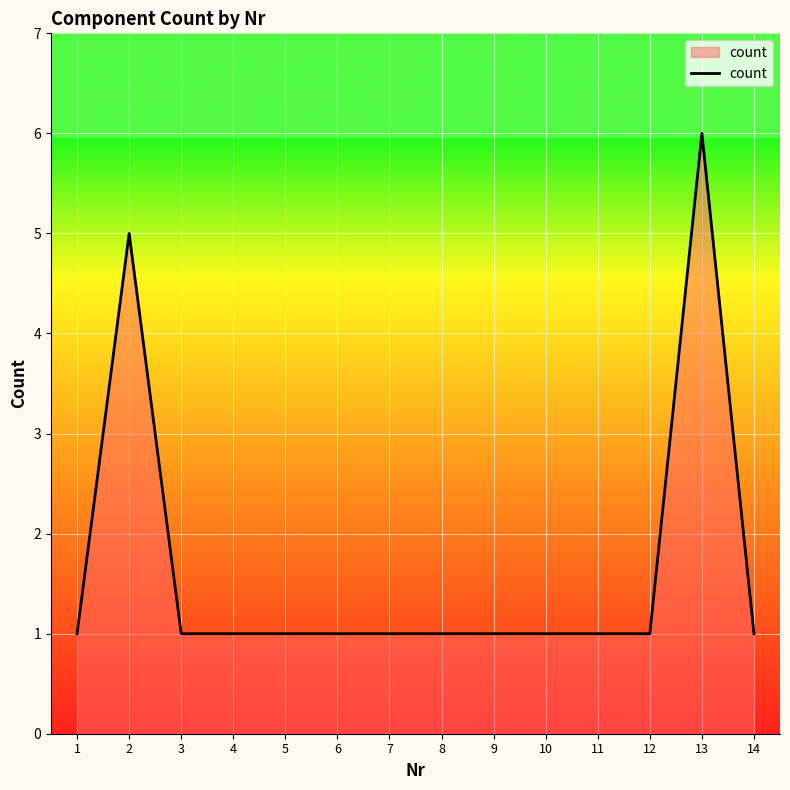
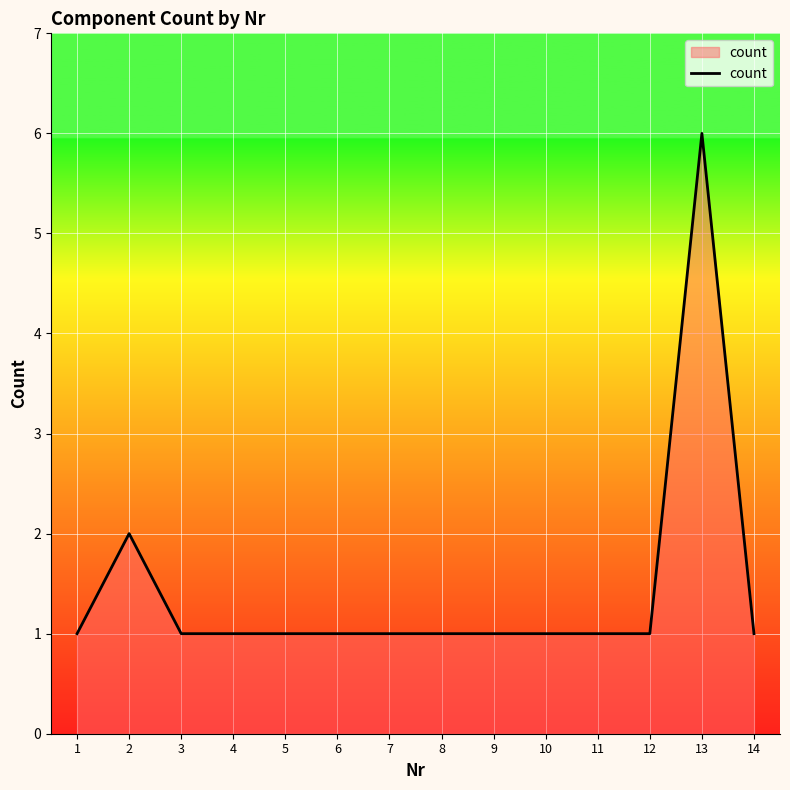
  {
    "1": 1,
-   "2": 5,
+   "2": 2,
    "3": 1,
    "4": 1,
    "5": 1,
    "6": 1,
    "7": 1,
    "8": 1,
    "9": 1,
    "10": 1,
    "11": 1,
    "12": 1,
    "13": 6,
    "14": 1
  }
